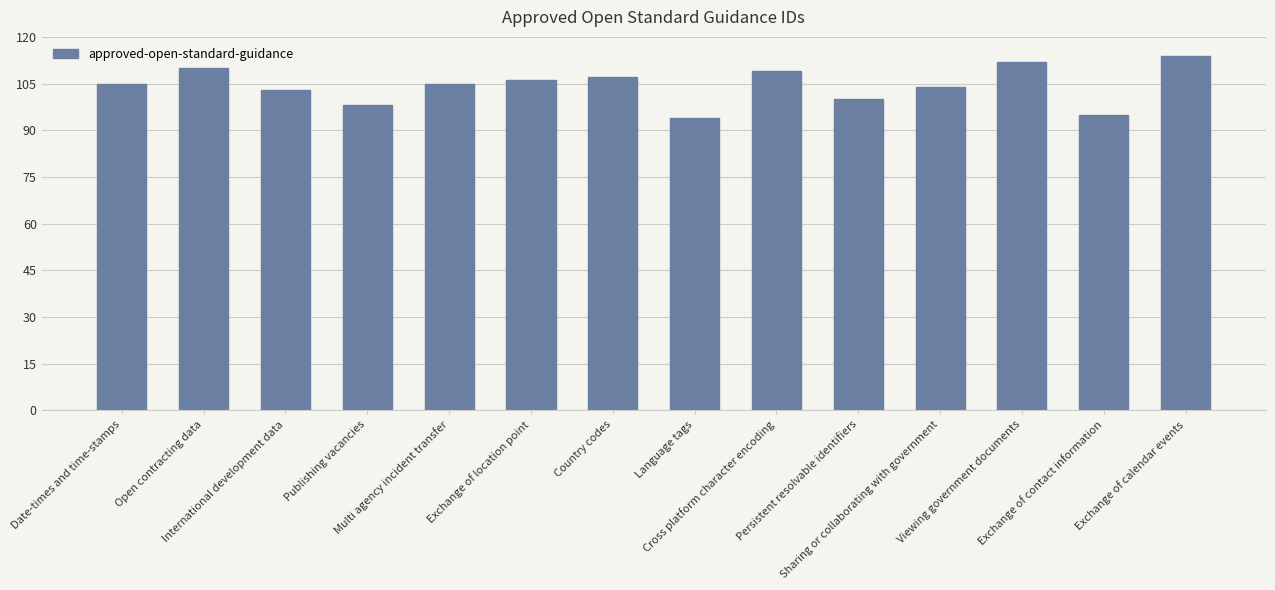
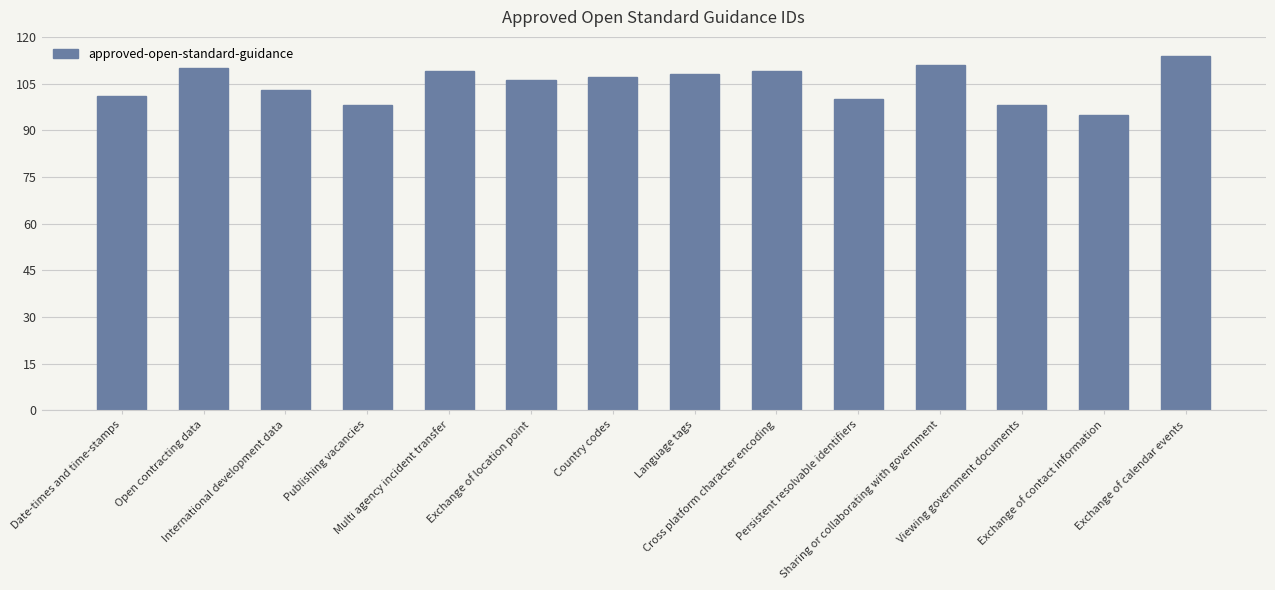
  {
-   "Date-times and time-stamps": 105,
+   "Date-times and time-stamps": 101,
    "Open contracting data": 110,
    "International development data": 103,
    "Publishing vacancies": 98,
-   "Multi agency incident transfer": 105,
+   "Multi agency incident transfer": 109,
    "Exchange of location point": 106,
    "Country codes": 107,
-   "Language tags": 94,
+   "Language tags": 108,
    "Cross platform character encoding": 109,
    "Persistent resolvable identifiers": 100,
-   "Sharing or collaborating with government": 104,
-   "Viewing government documents": 112,
+   "Sharing or collaborating with government": 111,
+   "Viewing government documents": 98,
    "Exchange of contact information": 95,
    "Exchange of calendar events": 114
  }
